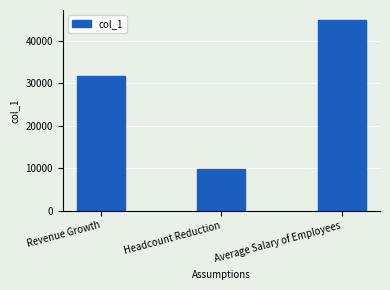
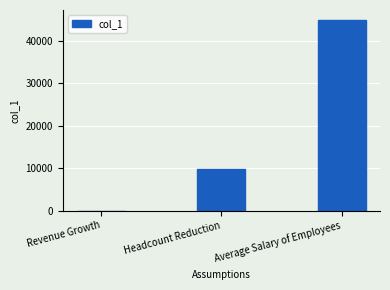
  {
-   "Revenue Growth": 32000,
+   "Revenue Growth": 0,
    "Headcount Reduction": 10000,
    "Average Salary of Employees": 45000
  }
